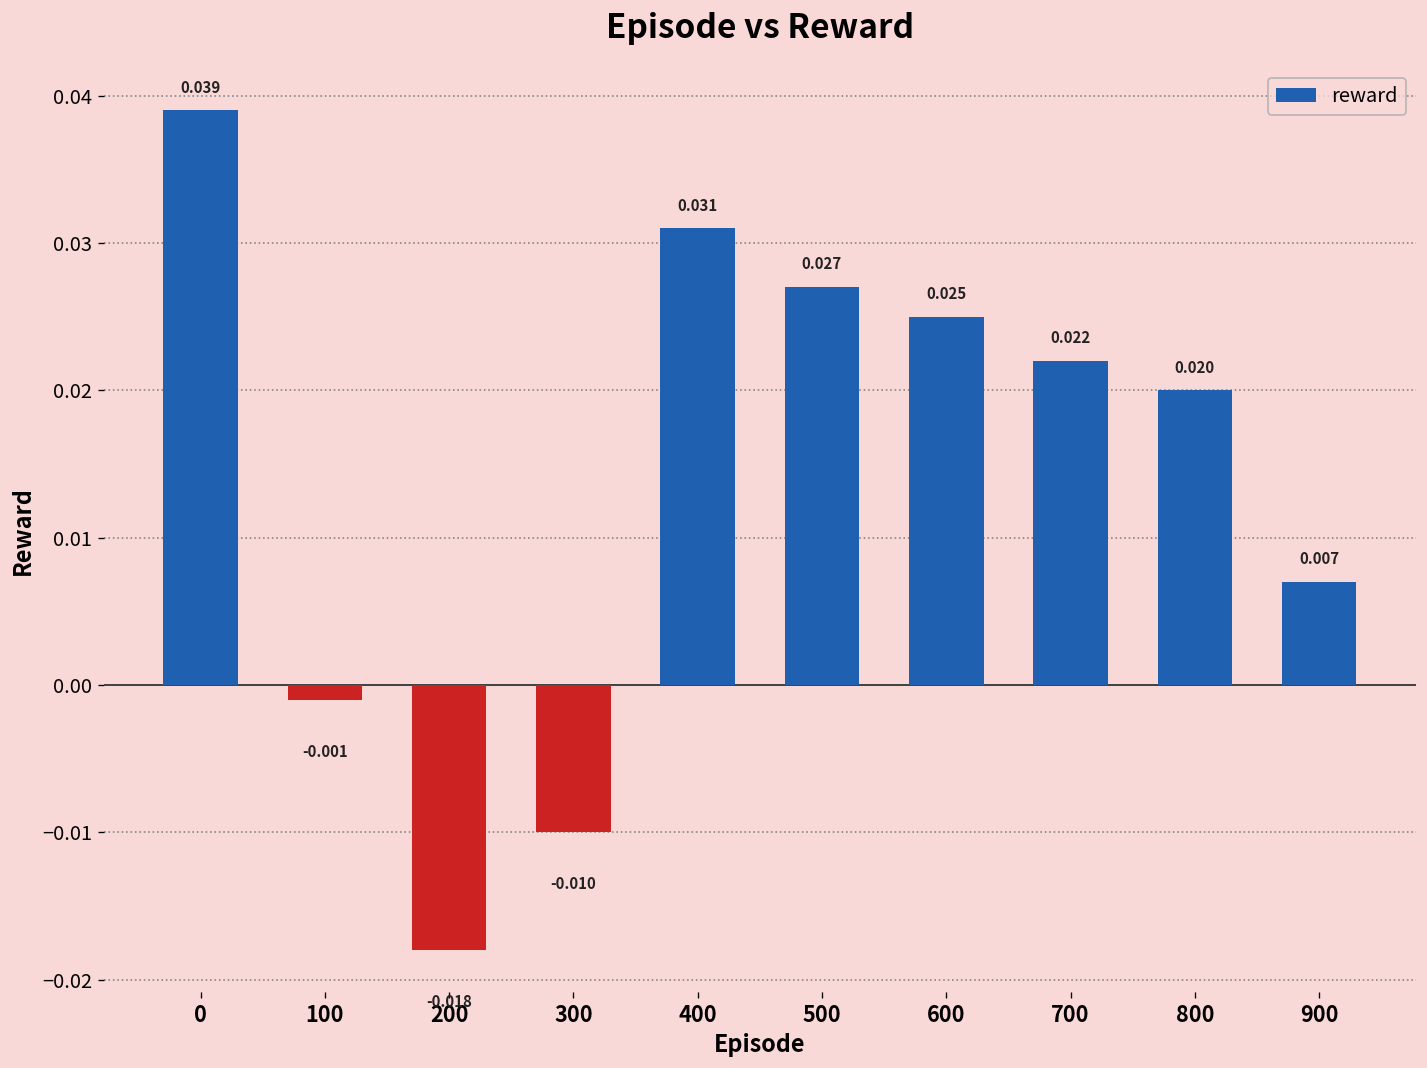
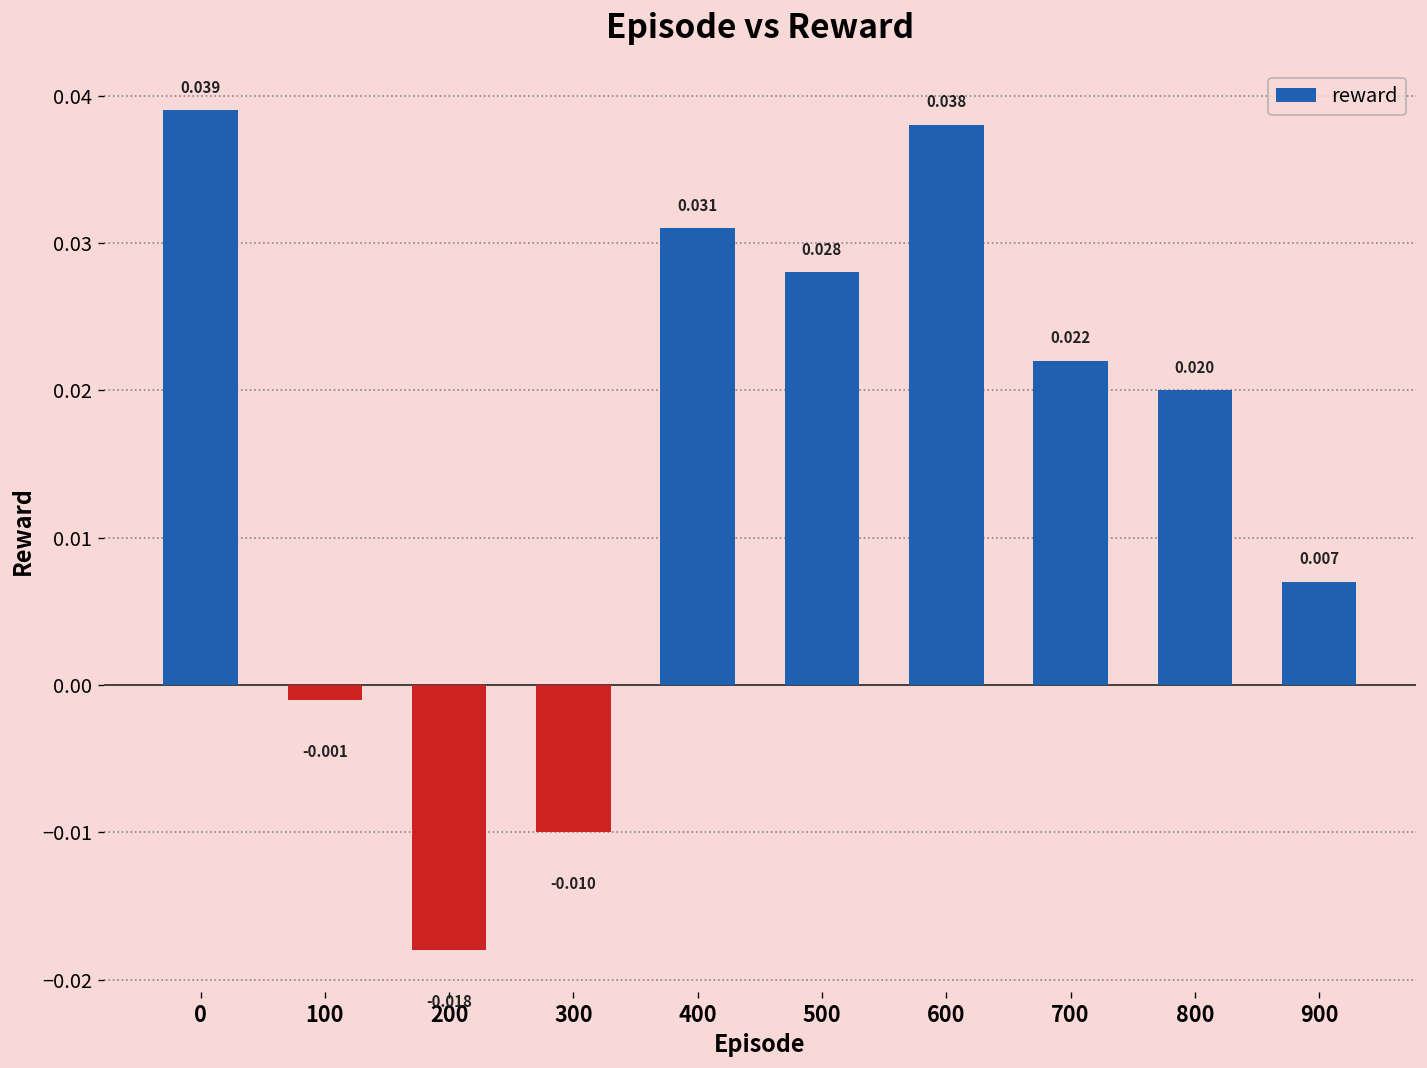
  {
    "0": 0.039,
    "400": 0.031,
-   "500": 0.027,
-   "600": 0.025,
+   "500": 0.028,
+   "600": 0.038,
    "700": 0.022,
    "800": 0.020,
    "900": 0.007
  }
